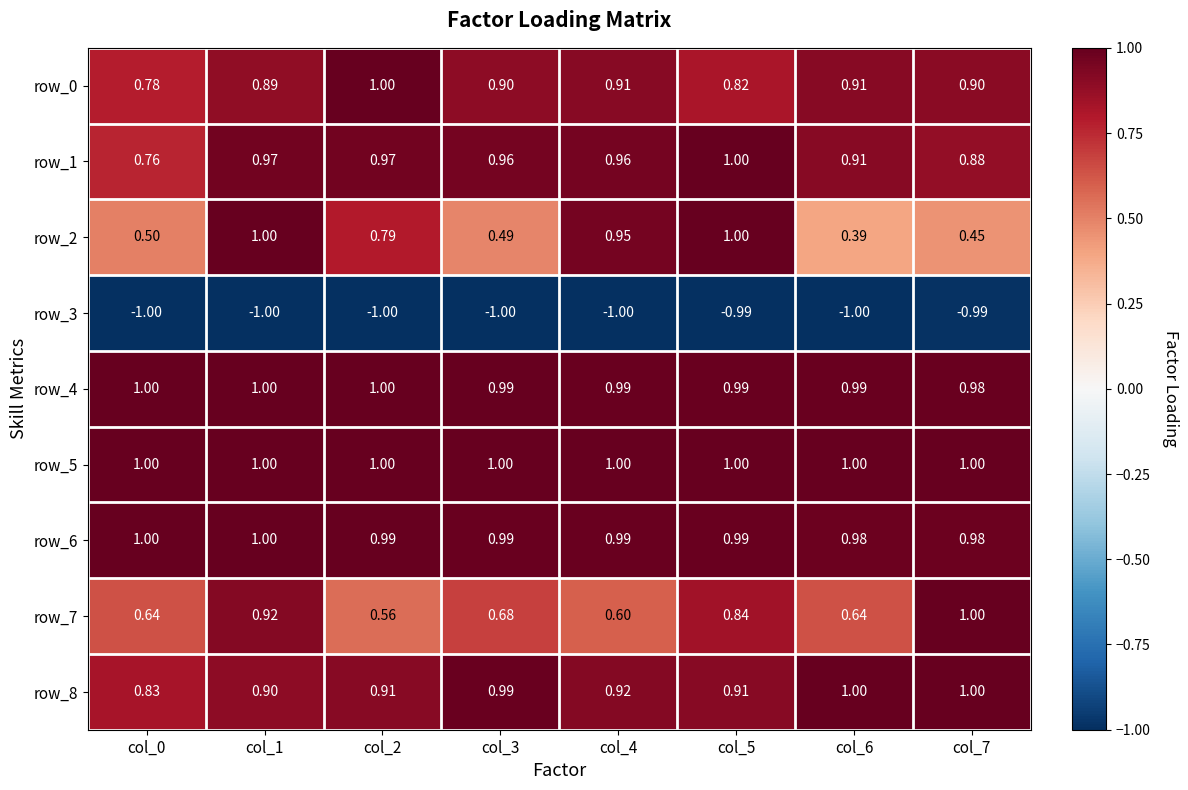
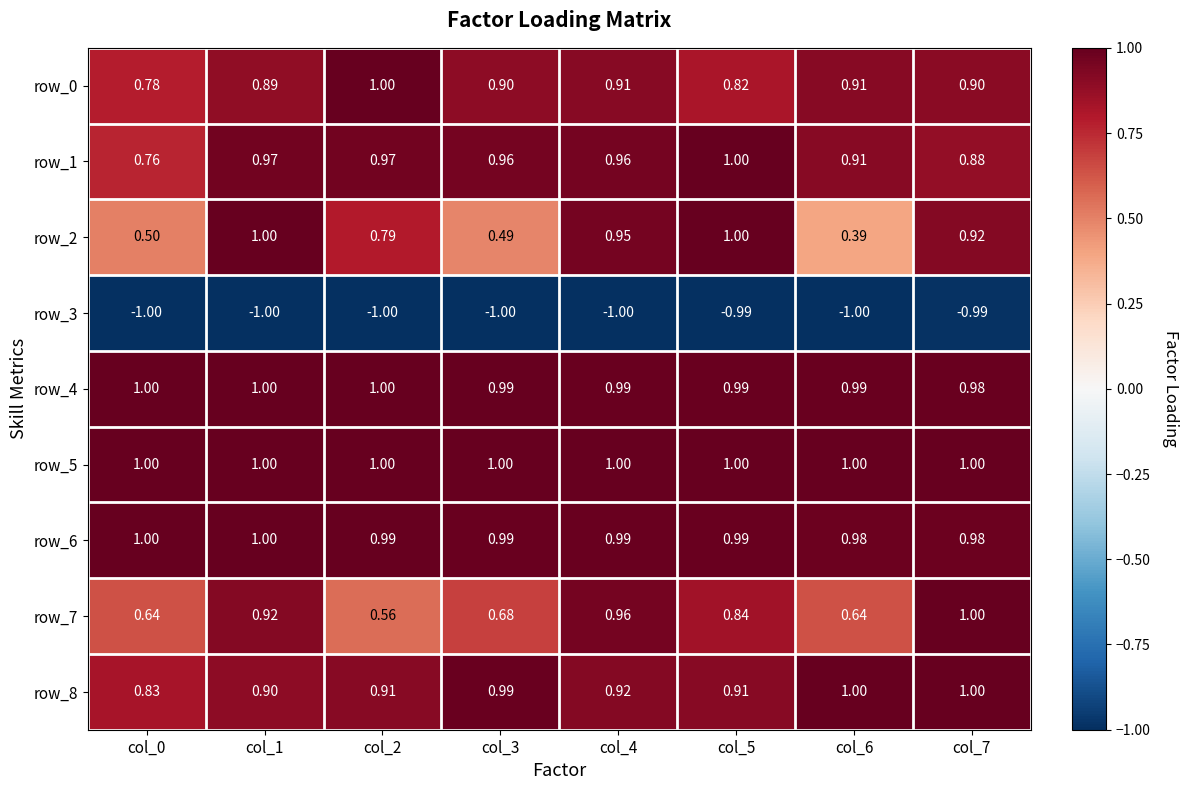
  {
    "row_0": {
      "col_0": 0.78,
      "col_1": 0.89,
      "col_2": 1.00,
      "col_3": 0.90,
      "col_4": 0.91,
      "col_5": 0.82,
      "col_6": 0.91,
      "col_7": 0.90
    },
    "row_1": {
      "col_0": 0.76,
      "col_1": 0.97,
      "col_2": 0.97,
      "col_3": 0.96,
      "col_4": 0.96,
      "col_5": 1.00,
      "col_6": 0.91,
      "col_7": 0.88
    },
    "row_2": {
      "col_0": 0.50,
      "col_1": 1.00,
      "col_2": 0.79,
      "col_3": 0.49,
      "col_4": 0.95,
      "col_5": 1.00,
      "col_6": 0.39,
-     "col_7": 0.45
+     "col_7": 0.92
    },
    "row_3": {
      "col_0": -1.00,
      "col_1": -1.00,
      "col_2": -1.00,
      "col_3": -1.00,
      "col_4": -1.00,
      "col_5": -0.99,
      "col_6": -1.00,
      "col_7": -0.99
    },
    "row_4": {
      "col_0": 1.00,
      "col_1": 1.00,
      "col_2": 1.00,
      "col_3": 0.99,
      "col_4": 0.99,
      "col_5": 0.99,
      "col_6": 0.99,
      "col_7": 0.98
    },
    "row_5": {
      "col_0": 1.00,
      "col_1": 1.00,
      "col_2": 1.00,
      "col_3": 1.00,
      "col_4": 1.00,
      "col_5": 1.00,
      "col_6": 1.00,
      "col_7": 1.00
    },
    "row_6": {
      "col_0": 1.00,
      "col_1": 1.00,
      "col_2": 0.99,
      "col_3": 0.99,
      "col_4": 0.99,
      "col_5": 0.99,
      "col_6": 0.98,
      "col_7": 0.98
    },
    "row_7": {
      "col_0": 0.64,
      "col_1": 0.92,
      "col_2": 0.56,
      "col_3": 0.68,
-     "col_4": 0.60,
+     "col_4": 0.96,
      "col_5": 0.84,
      "col_6": 0.64,
      "col_7": 1.00
    },
    "row_8": {
      "col_0": 0.83,
      "col_1": 0.90,
      "col_2": 0.91,
      "col_3": 0.99,
      "col_4": 0.92,
      "col_5": 0.91,
      "col_6": 1.00,
      "col_7": 1.00
    }
  }
